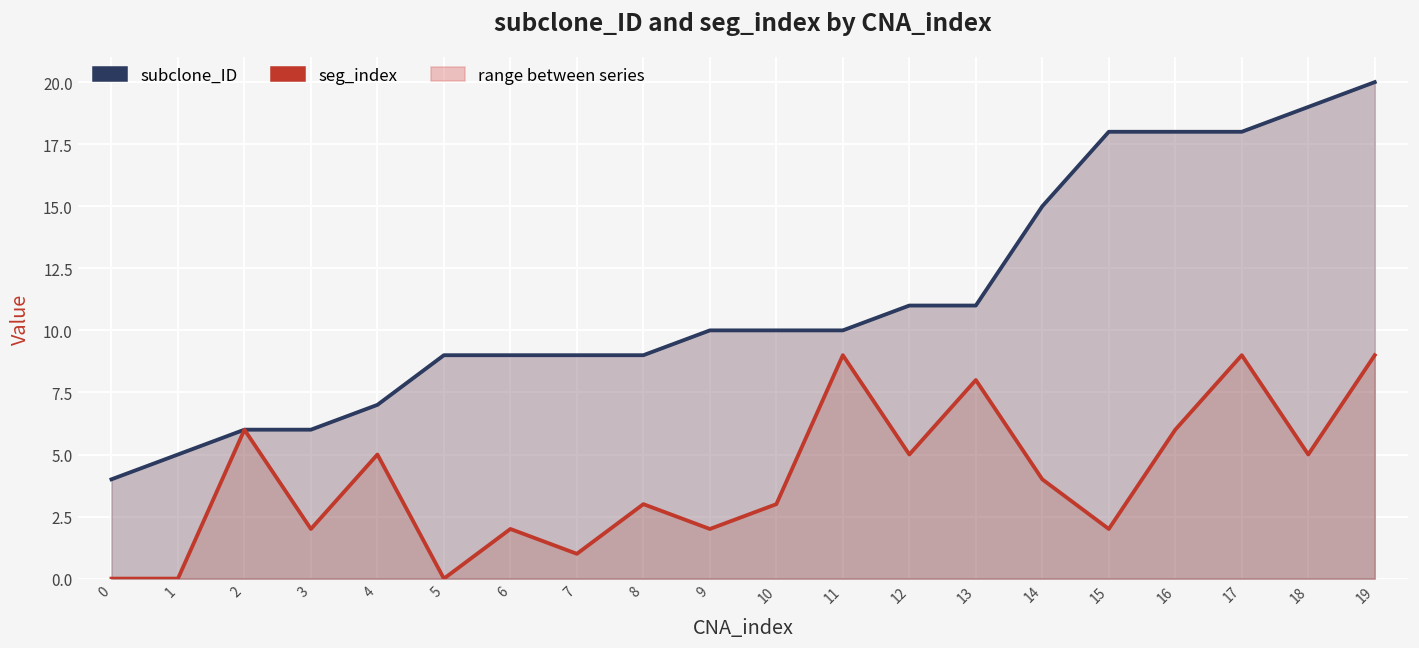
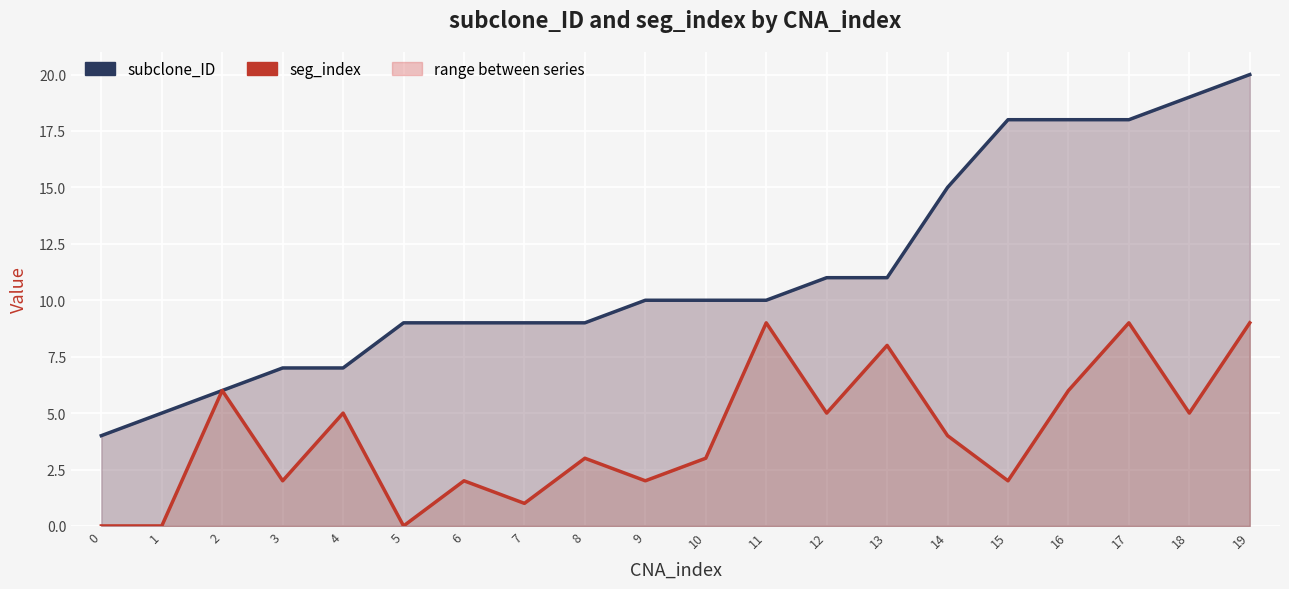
  {
    "subclone_ID": {
      "0": 4,
      "1": 5,
-     "3": 6,
+     "3": 7,
      "4": 7,
      "5": 9,
      "6": 9,
      "7": 9,
      "8": 9,
      "9": 10,
      "10": 10,
      "11": 10,
      "12": 11,
      "13": 11,
      "14": 15,
      "15": 18,
      "16": 18,
      "17": 18,
      "18": 19,
      "19": 20
    },
    "seg_index": {
      "0": 0,
      "1": 0,
      "3": 2,
      "4": 5,
      "5": 0,
      "6": 2,
      "7": 1,
      "8": 3,
      "9": 2,
      "10": 3,
      "11": 9,
      "12": 5,
      "13": 8,
      "14": 4,
      "15": 2,
      "16": 6,
      "17": 9,
      "18": 5,
      "19": 9
    }
  }
